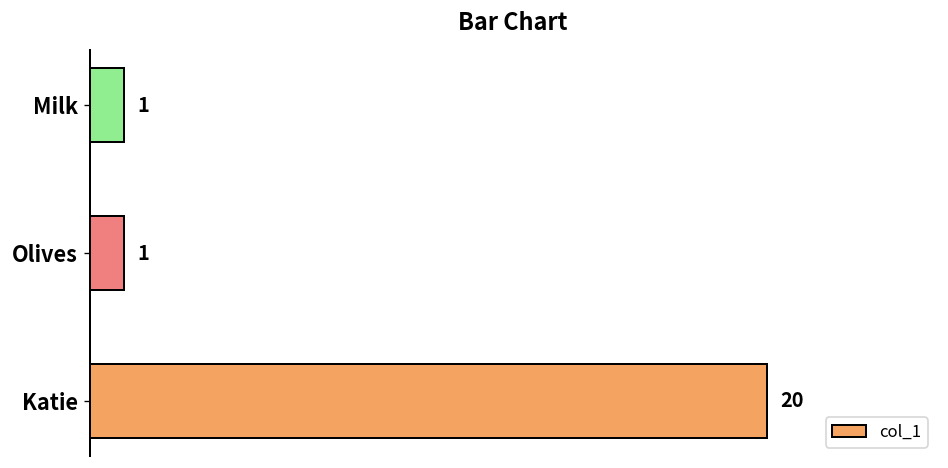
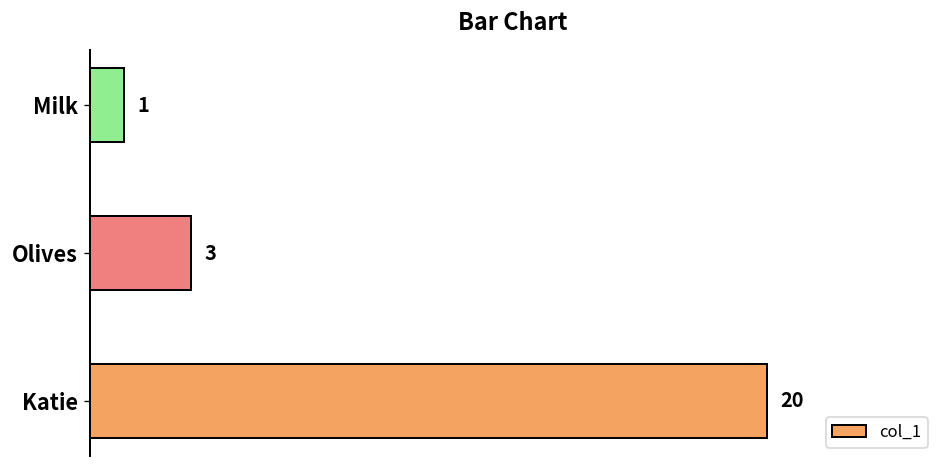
  {
    "Milk": 1,
-   "Olives": 1,
+   "Olives": 3,
    "Katie": 20
  }
